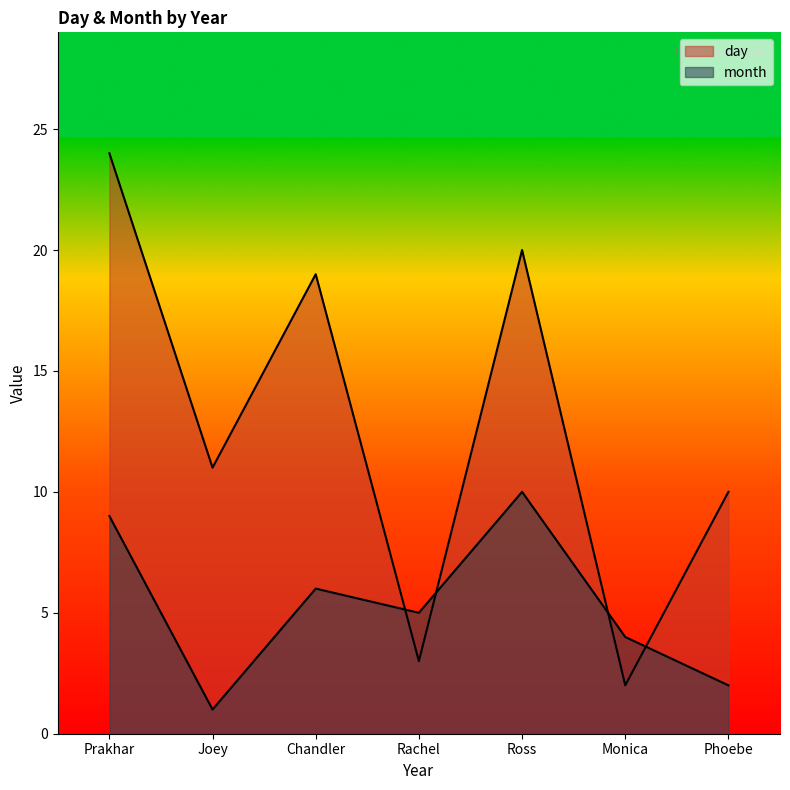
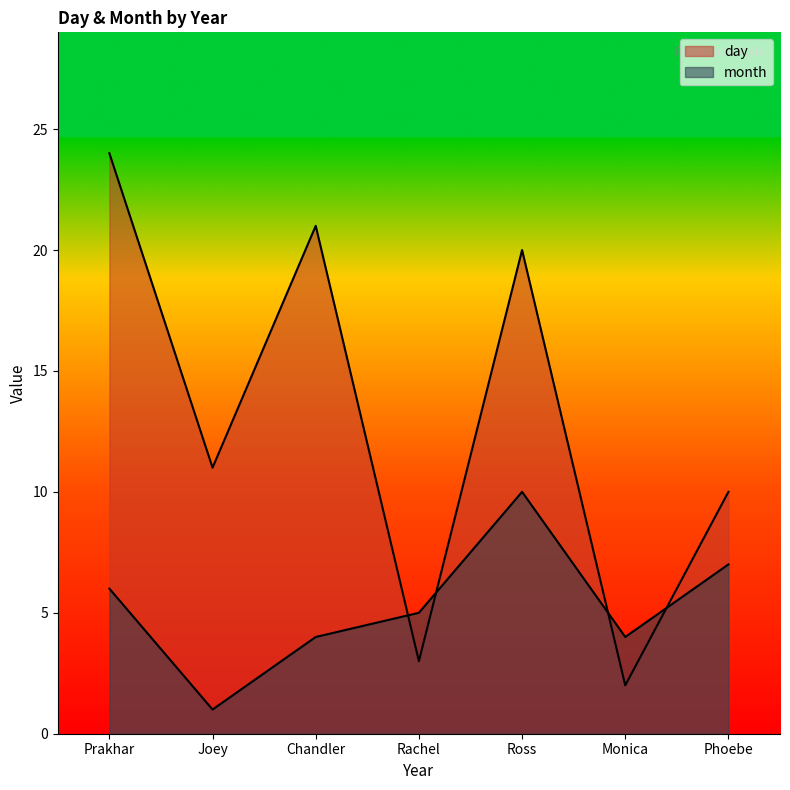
  {
    "day": {
      "Prakhar": 24,
      "Joey": 11,
-     "Chandler": 19,
+     "Chandler": 21,
      "Rachel": 3,
      "Ross": 20,
      "Monica": 2,
      "Phoebe": 10
    },
    "month": {
-     "Prakhar": 9,
+     "Prakhar": 6,
      "Joey": 1,
-     "Chandler": 6,
+     "Chandler": 4,
      "Rachel": 5,
      "Ross": 10,
      "Monica": 4,
-     "Phoebe": 2
+     "Phoebe": 7
    }
  }
